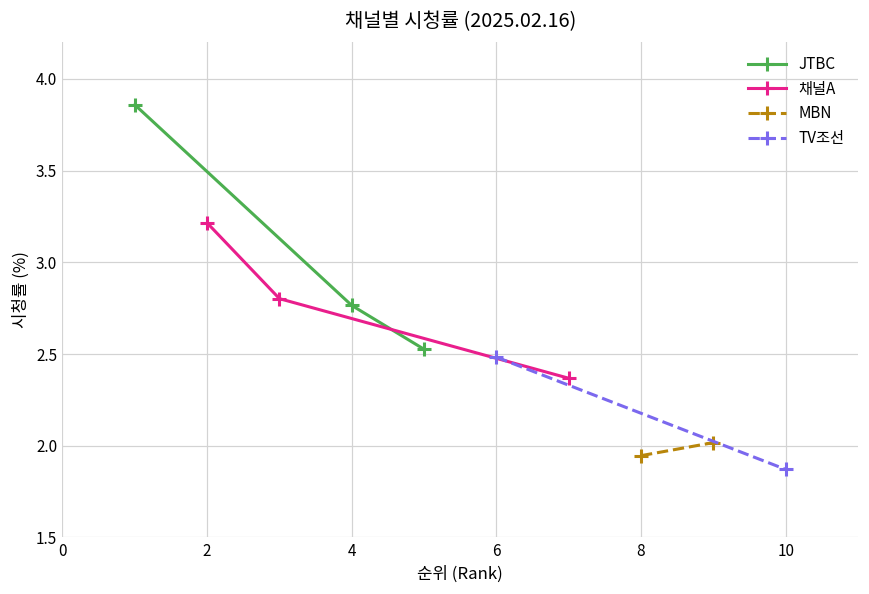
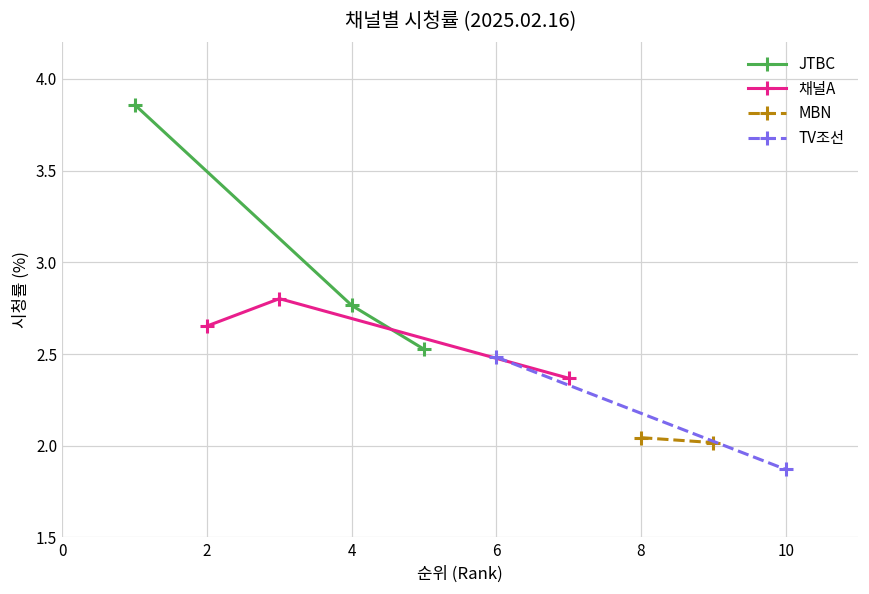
  {
    "JTBC": {
      "4": 2.77
    },
    "채널A": {
-     "2": 3.22
+     "2": 2.65
    },
    "MBN": {
-     "8": 1.95
+     "8": 2.04
    },
    "TV조선": {
      "6": 2.48,
      "10": 1.87
    }
  }
